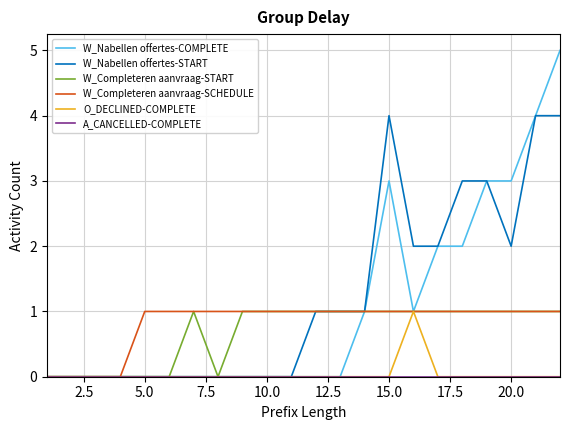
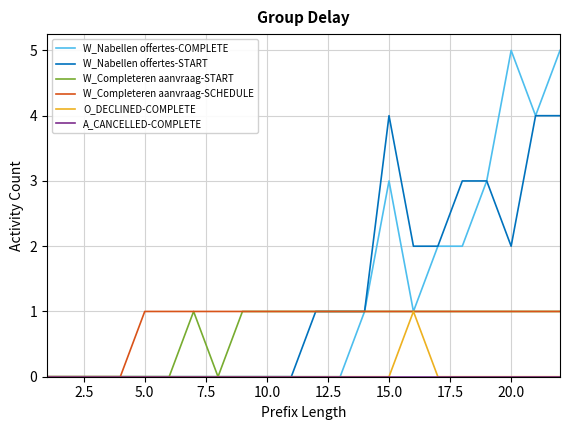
  {
    "W_Nabellen offertes-COMPLETE": {
      "15.0": 3,
-     "20.0": 3
+     "20.0": 5
    },
    "W_Nabellen offertes-START": {
      "15.0": 4,
      "20.0": 2
    },
    "W_Completeren aanvraag-SCHEDULE": {
      "5.0": 1
    }
  }
